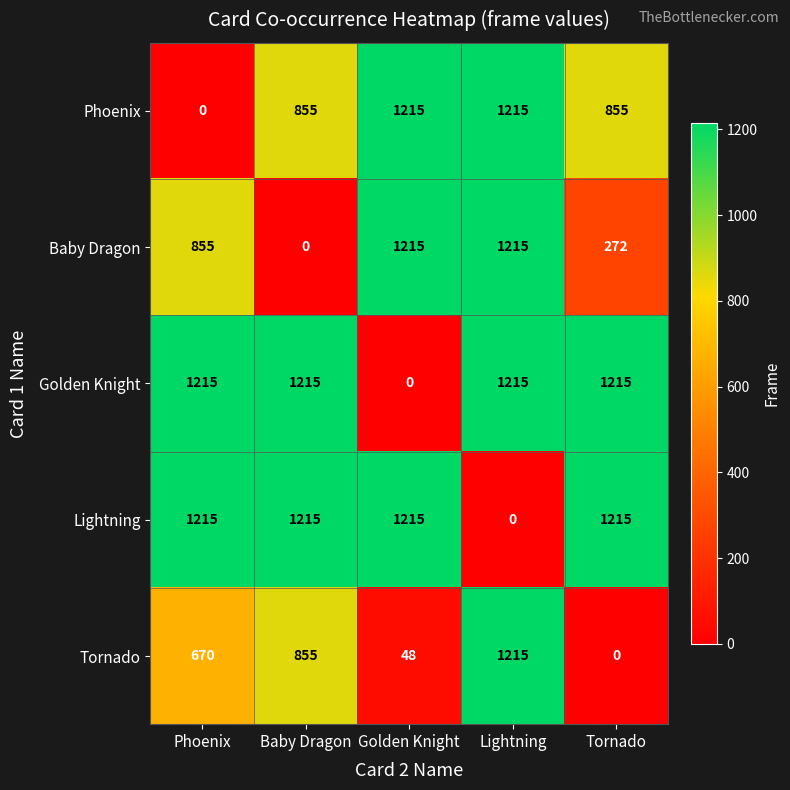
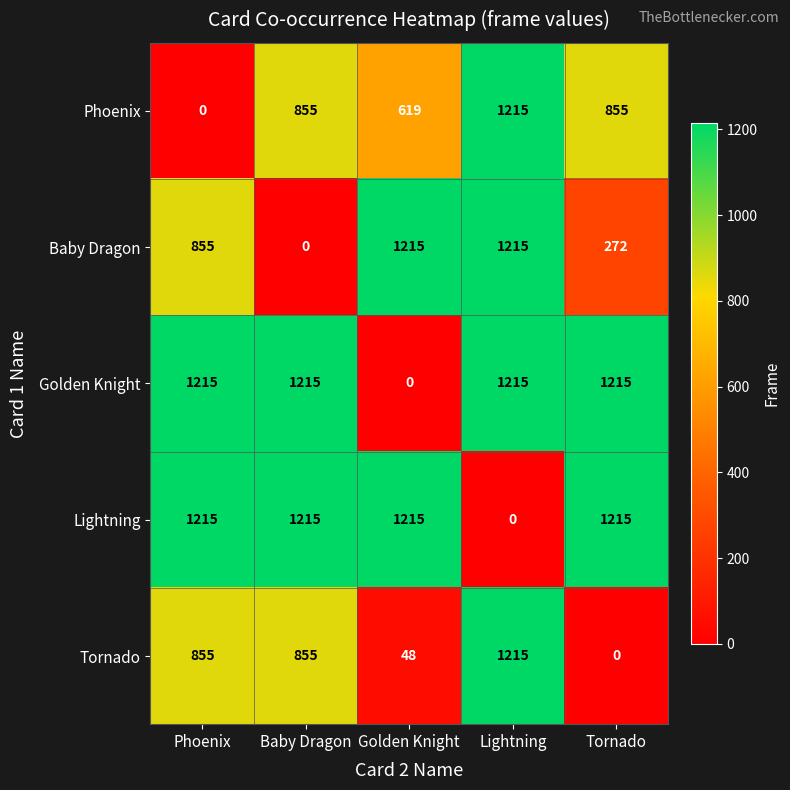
  {
    "Phoenix": {
      "Phoenix": 0,
      "Baby Dragon": 855,
-     "Golden Knight": 1215,
+     "Golden Knight": 619,
      "Lightning": 1215,
      "Tornado": 855
    },
    "Baby Dragon": {
      "Phoenix": 855,
      "Baby Dragon": 0,
      "Golden Knight": 1215,
      "Lightning": 1215,
      "Tornado": 272
    },
    "Golden Knight": {
      "Phoenix": 1215,
      "Baby Dragon": 1215,
      "Golden Knight": 0,
      "Lightning": 1215,
      "Tornado": 1215
    },
    "Lightning": {
      "Phoenix": 1215,
      "Baby Dragon": 1215,
      "Golden Knight": 1215,
      "Lightning": 0,
      "Tornado": 1215
    },
    "Tornado": {
-     "Phoenix": 670,
+     "Phoenix": 855,
      "Baby Dragon": 855,
      "Golden Knight": 48,
      "Lightning": 1215,
      "Tornado": 0
    }
  }
